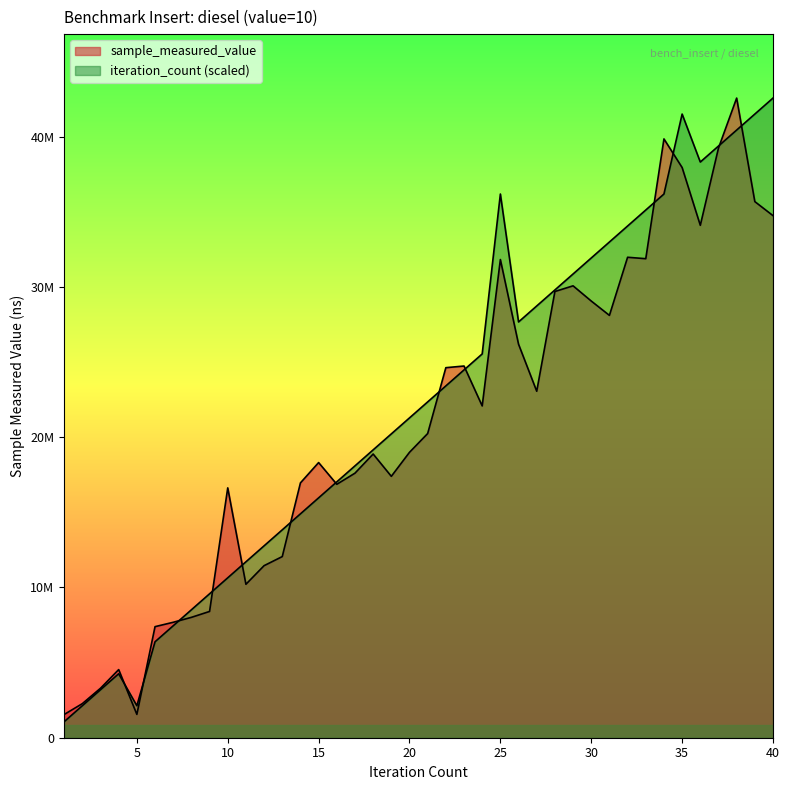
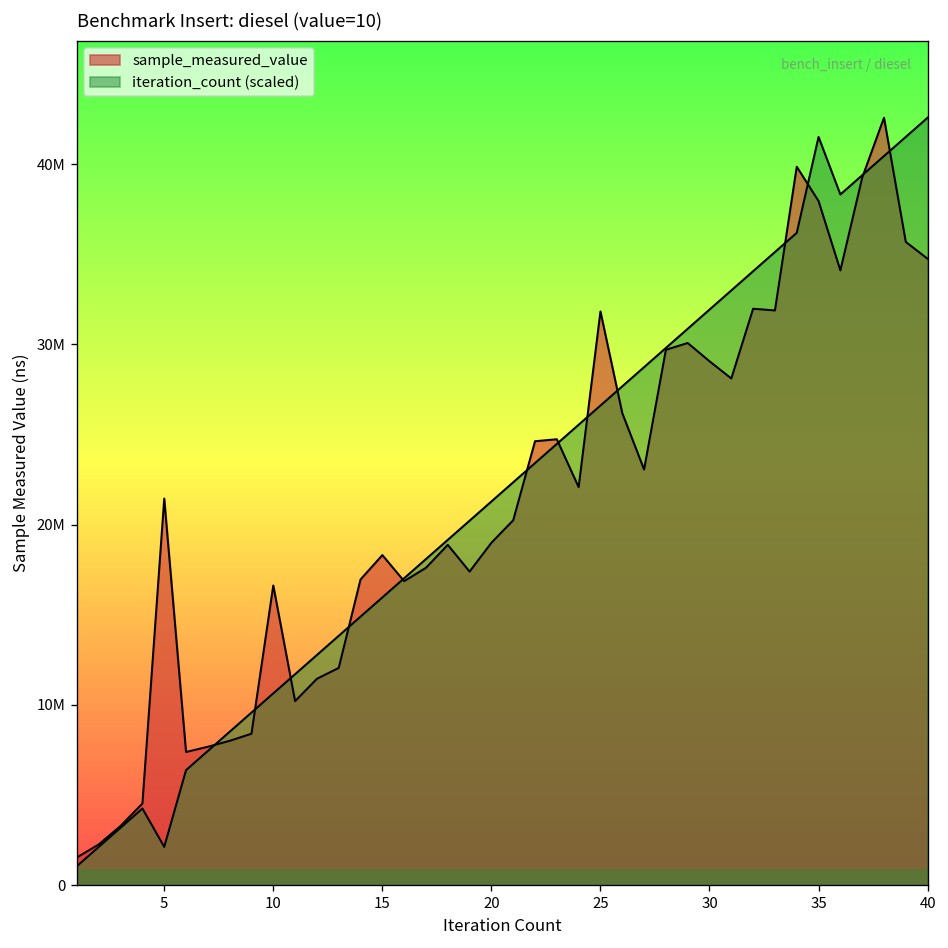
  {
    "sample_measured_value": {
-     "5": 1600000,
+     "5": 21500000,
      "10": 16600000,
      "15": 18300000,
      "20": 19000000,
      "25": 31800000,
      "30": 29100000,
      "35": 38000000,
      "40": 34800000
    },
    "iteration_count (scaled)": {
      "5": 2100000,
      "10": 10600000,
      "15": 16000000,
      "20": 21300000,
-     "25": 36200000,
+     "25": 26600000,
      "30": 31900000,
      "35": 41500000,
      "40": 42600000
    }
  }
